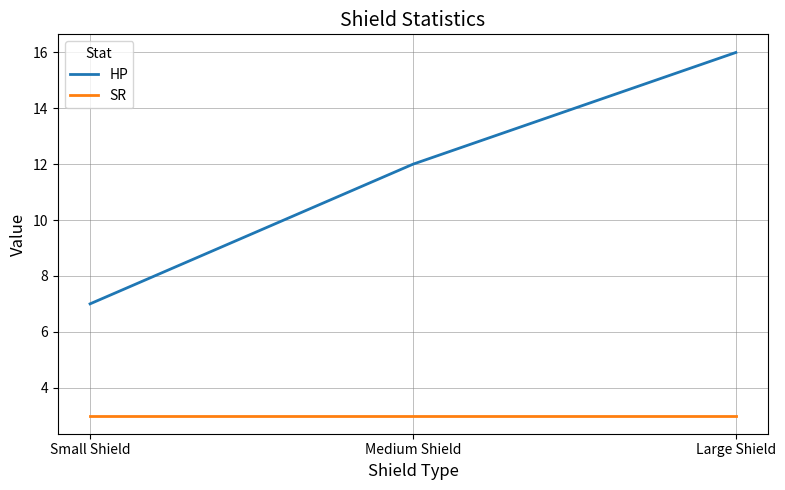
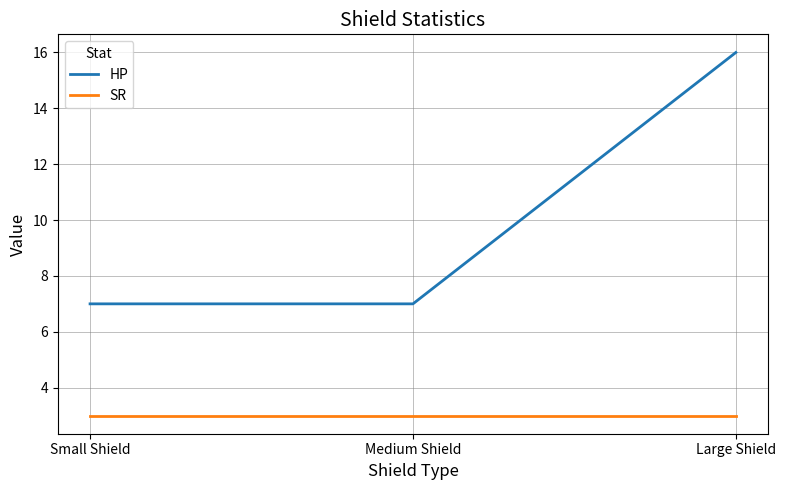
  {
    "HP": {
      "Small Shield": 7,
-     "Medium Shield": 12,
+     "Medium Shield": 7,
      "Large Shield": 16
    },
    "SR": {
      "Small Shield": 3,
      "Medium Shield": 3,
      "Large Shield": 3
    }
  }
